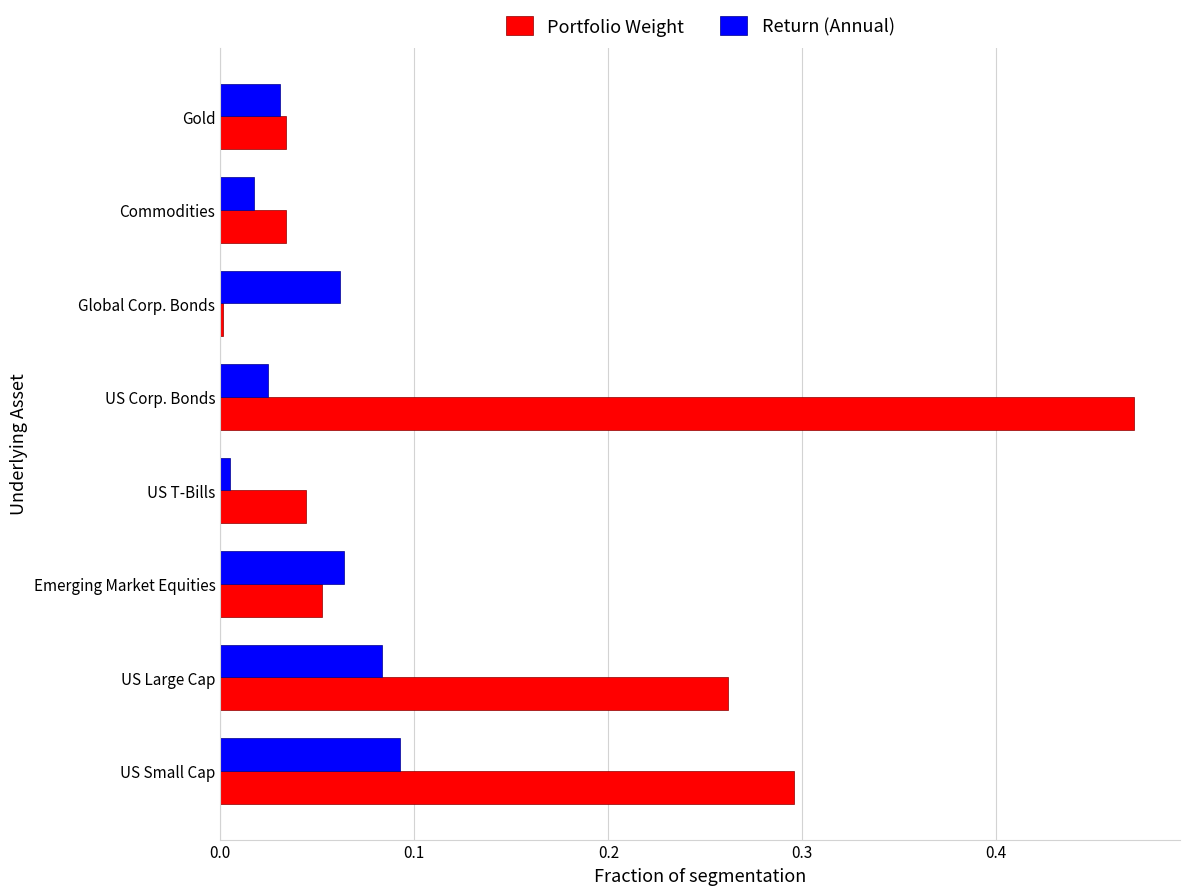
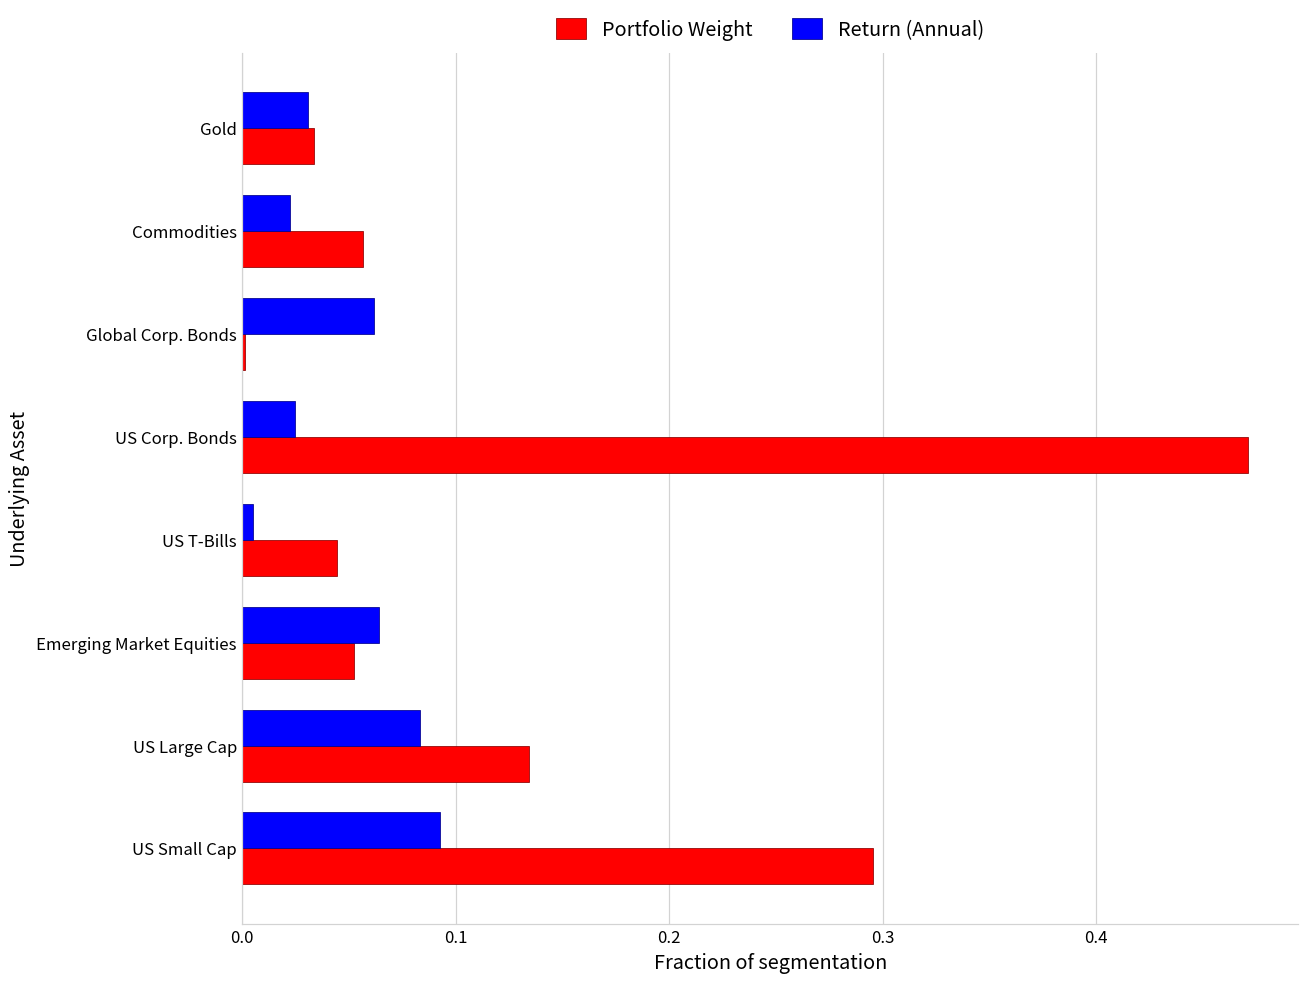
  {
    "Portfolio Weight": {
      "Gold": 0.034,
-     "Commodities": 0.034,
+     "Commodities": 0.056,
      "US Corp. Bonds": 0.471,
      "US T-Bills": 0.044,
      "Emerging Market Equities": 0.053,
-     "US Large Cap": 0.262,
+     "US Large Cap": 0.134,
      "US Small Cap": 0.296
    },
    "Return (Annual)": {
      "Gold": 0.031,
-     "Commodities": 0.018,
+     "Commodities": 0.023,
      "Global Corp. Bonds": 0.062,
      "US Corp. Bonds": 0.025,
      "US T-Bills": 0.005,
      "Emerging Market Equities": 0.064,
      "US Large Cap": 0.083,
      "US Small Cap": 0.093
    }
  }
